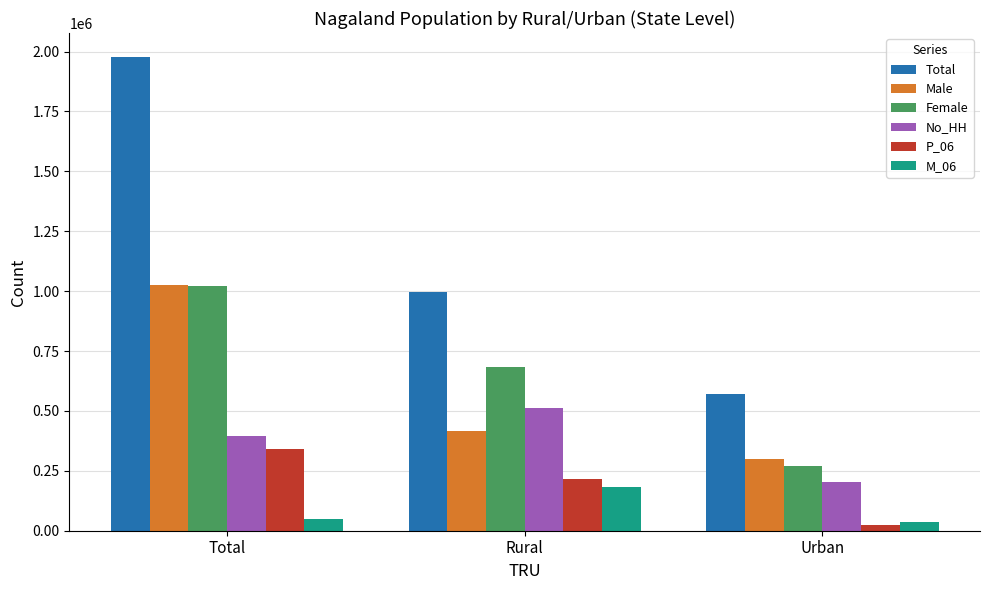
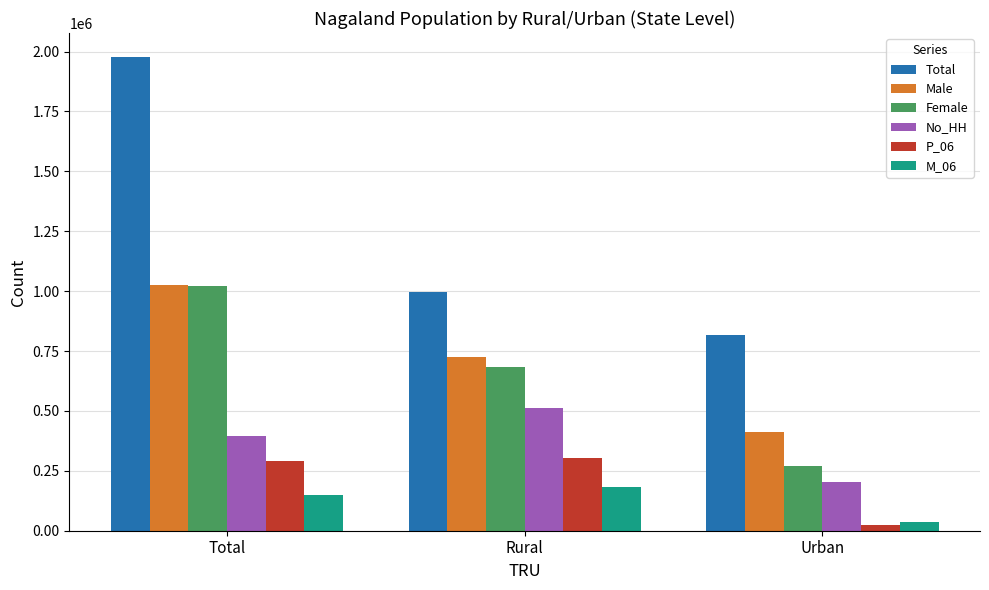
  {
    "Total": {
      "Total": 1980000,
      "Rural": 1000000,
-     "Urban": 570000
+     "Urban": 820000
    },
    "Male": {
      "Total": 1020000,
-     "Rural": 420000,
-     "Urban": 300000
+     "Rural": 730000,
+     "Urban": 410000
    },
    "Female": {
      "Total": 1020000,
      "Rural": 680000,
      "Urban": 270000
    },
    "No_HH": {
      "Total": 400000,
      "Rural": 510000,
      "Urban": 200000
    },
    "P_06": {
-     "Total": 340000,
-     "Rural": 220000,
+     "Total": 290000,
+     "Rural": 310000,
      "Urban": 20000
    },
    "M_06": {
-     "Total": 50000,
+     "Total": 150000,
      "Rural": 180000,
      "Urban": 40000
    }
  }
